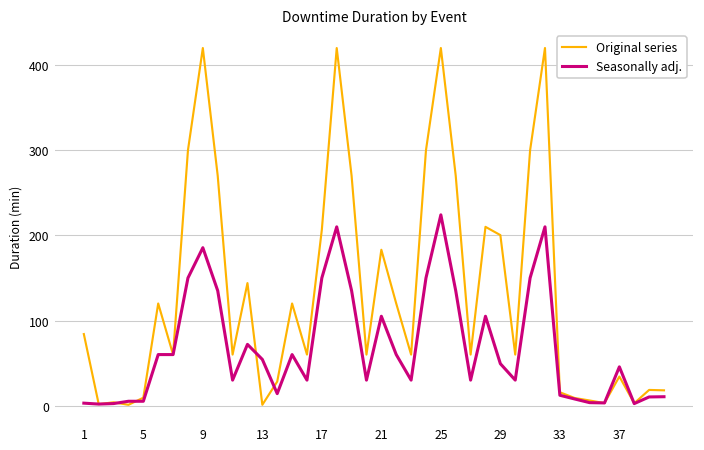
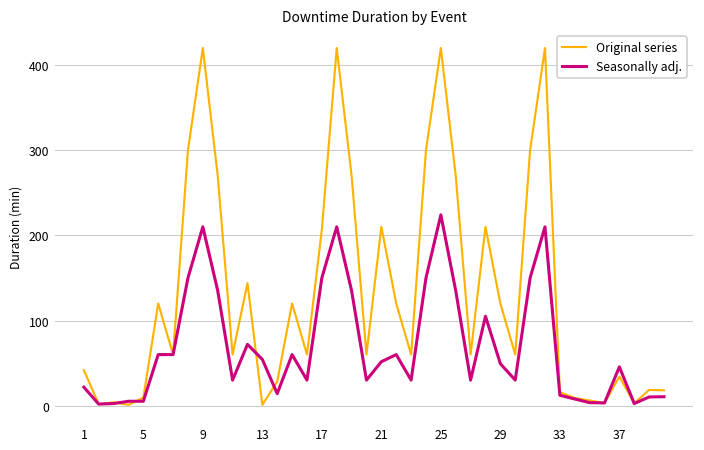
  {
    "Original series": {
-     "1": 80,
+     "1": 40,
      "5": 10,
      "9": 420,
      "13": 0,
      "17": 210,
-     "21": 180,
+     "21": 210,
      "25": 420,
-     "29": 200,
+     "29": 120,
      "33": 20,
      "37": 30
    },
    "Seasonally adj.": {
-     "1": 0,
+     "1": 20,
      "5": 10,
-     "9": 190,
+     "9": 210,
      "13": 50,
      "17": 150,
-     "21": 110,
+     "21": 50,
      "25": 220,
      "29": 50,
      "33": 10,
      "37": 50
    }
  }
